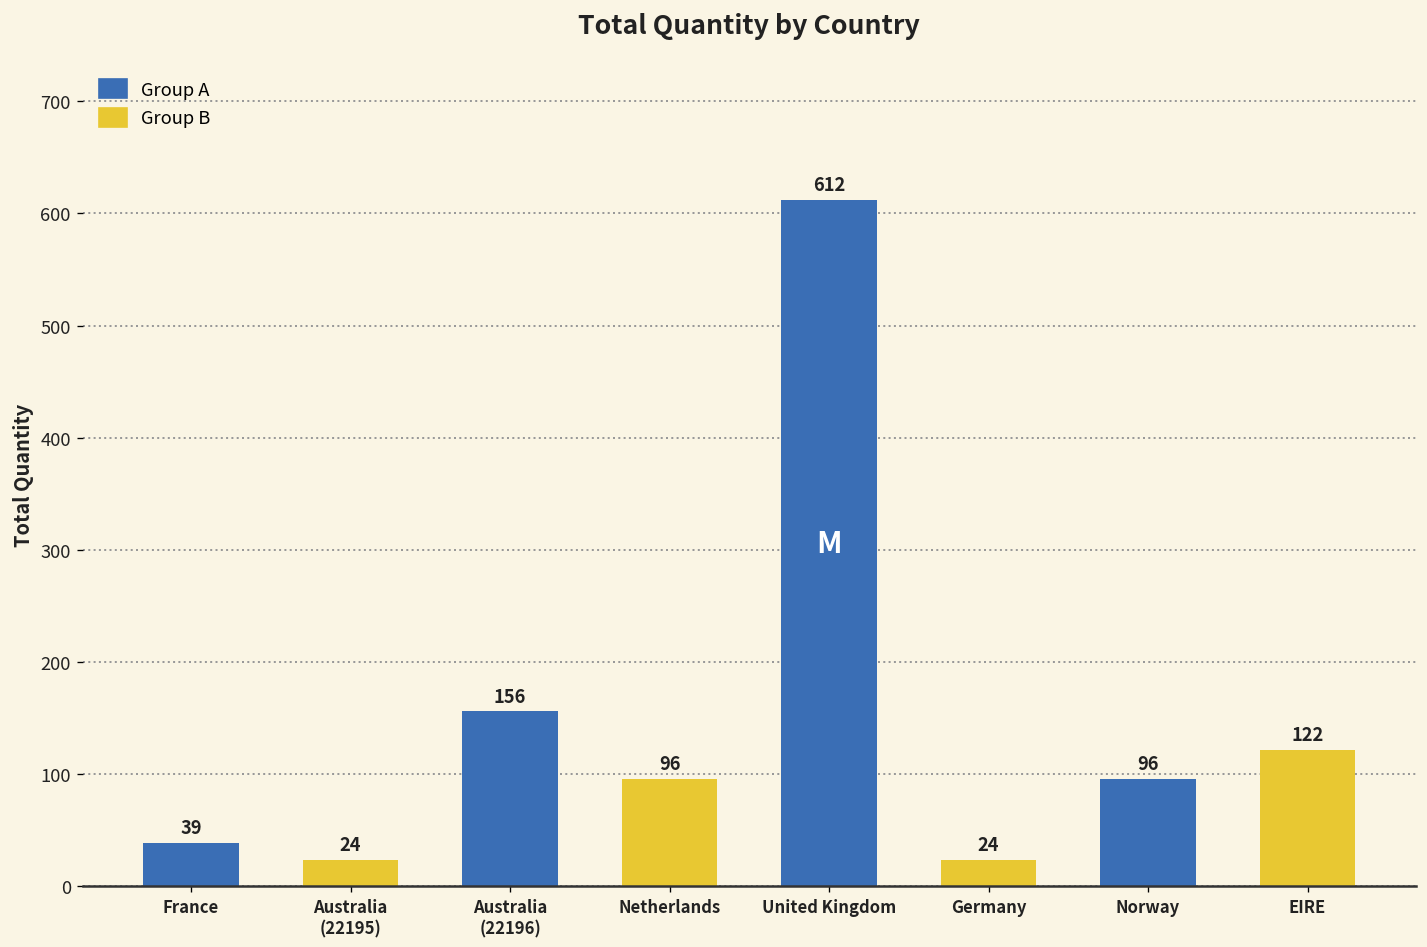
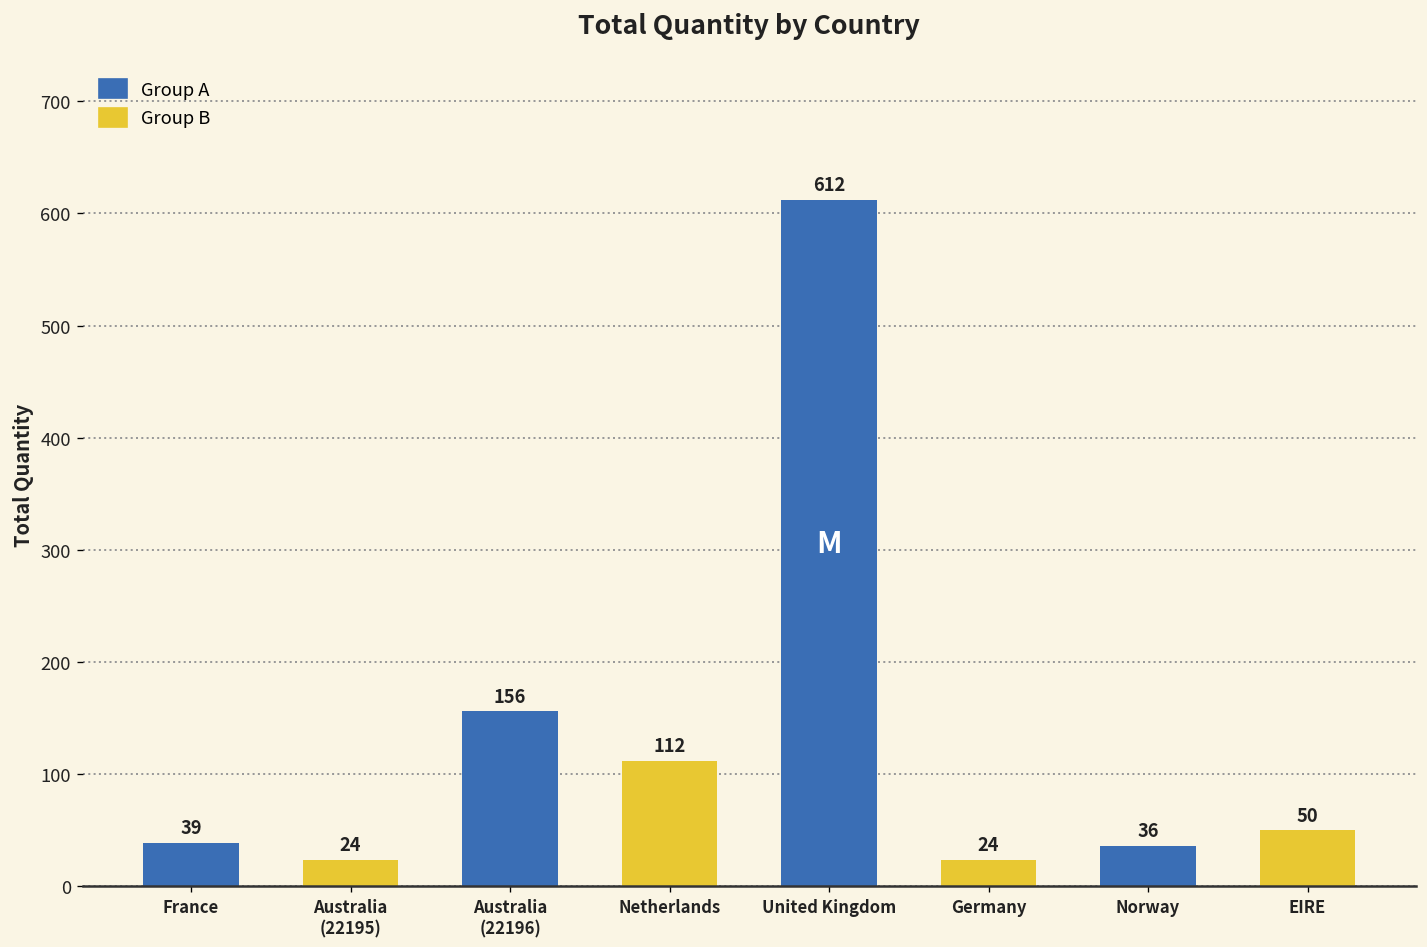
  {
    "France": 39,
    "Australia (22195)": 24,
    "Australia (22196)": 156,
-   "Netherlands": 96,
+   "Netherlands": 112,
    "United Kingdom": 612,
    "Germany": 24,
-   "Norway": 96,
-   "EIRE": 122
+   "Norway": 36,
+   "EIRE": 50
  }
